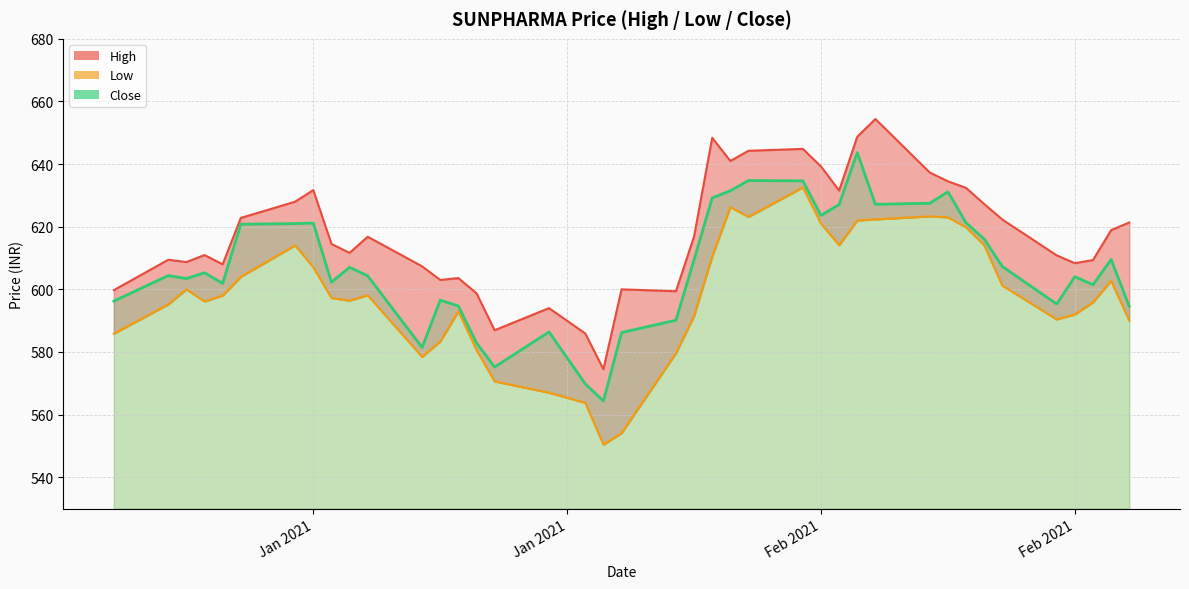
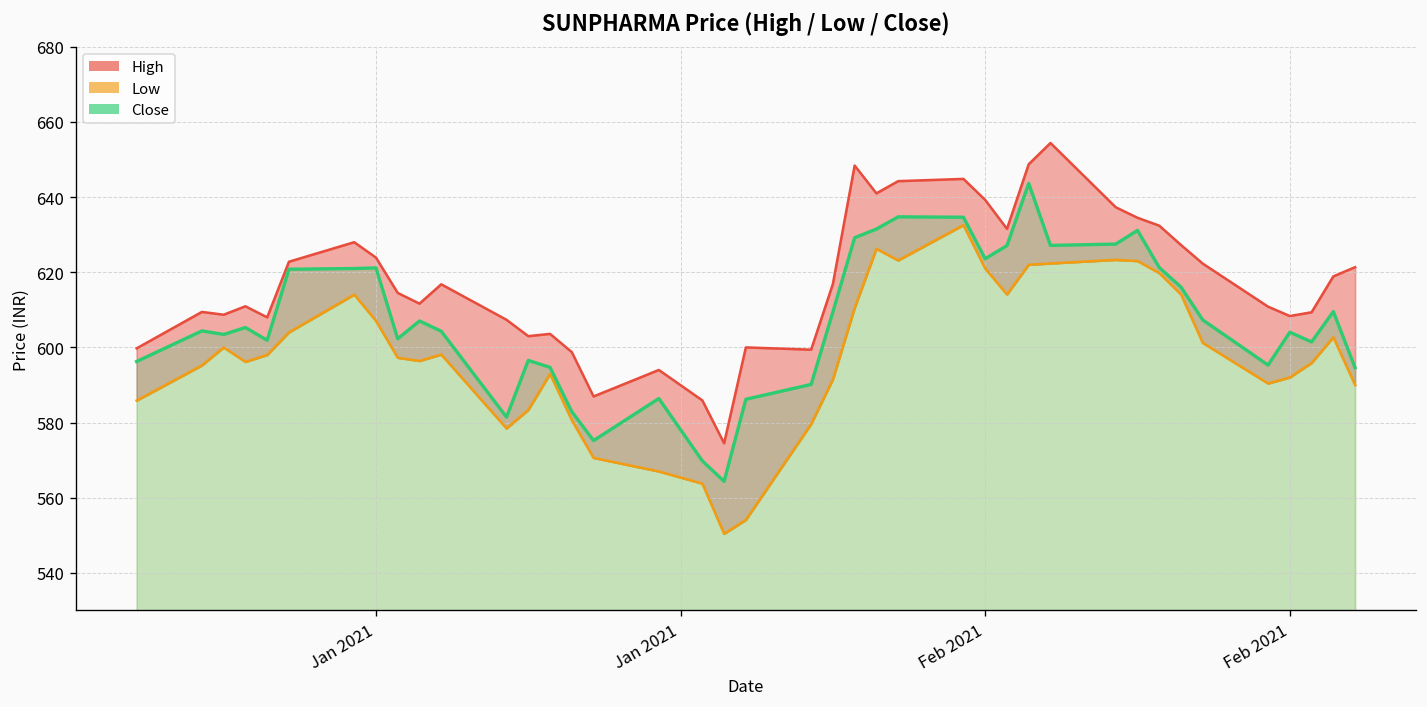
  {
    "High": {
-     "Jan 2021": 632
+     "Jan 2021": 624
    },
    "Low": {
      "Jan 2021": 607
    },
    "Close": {
      "Jan 2021": 621
    }
  }
